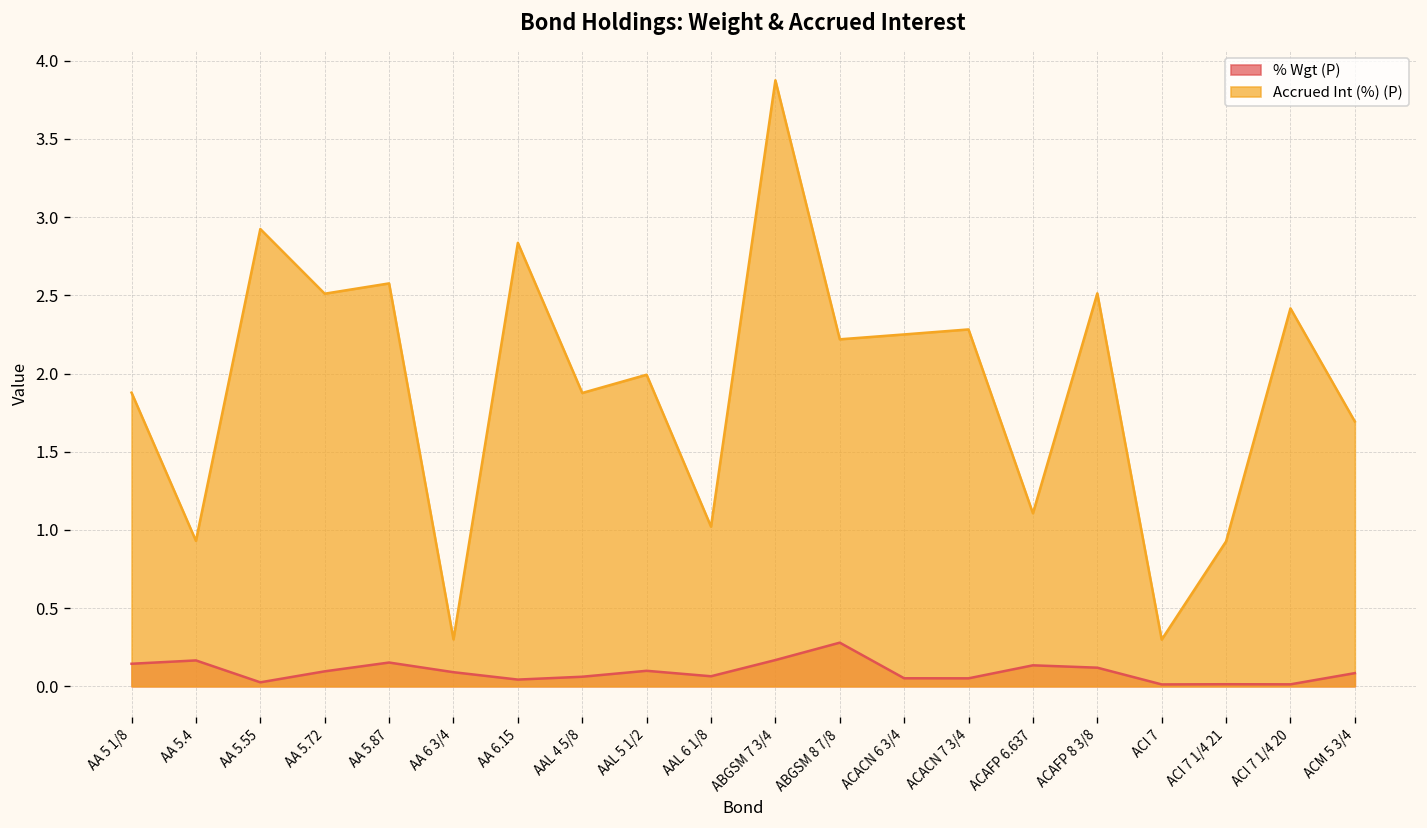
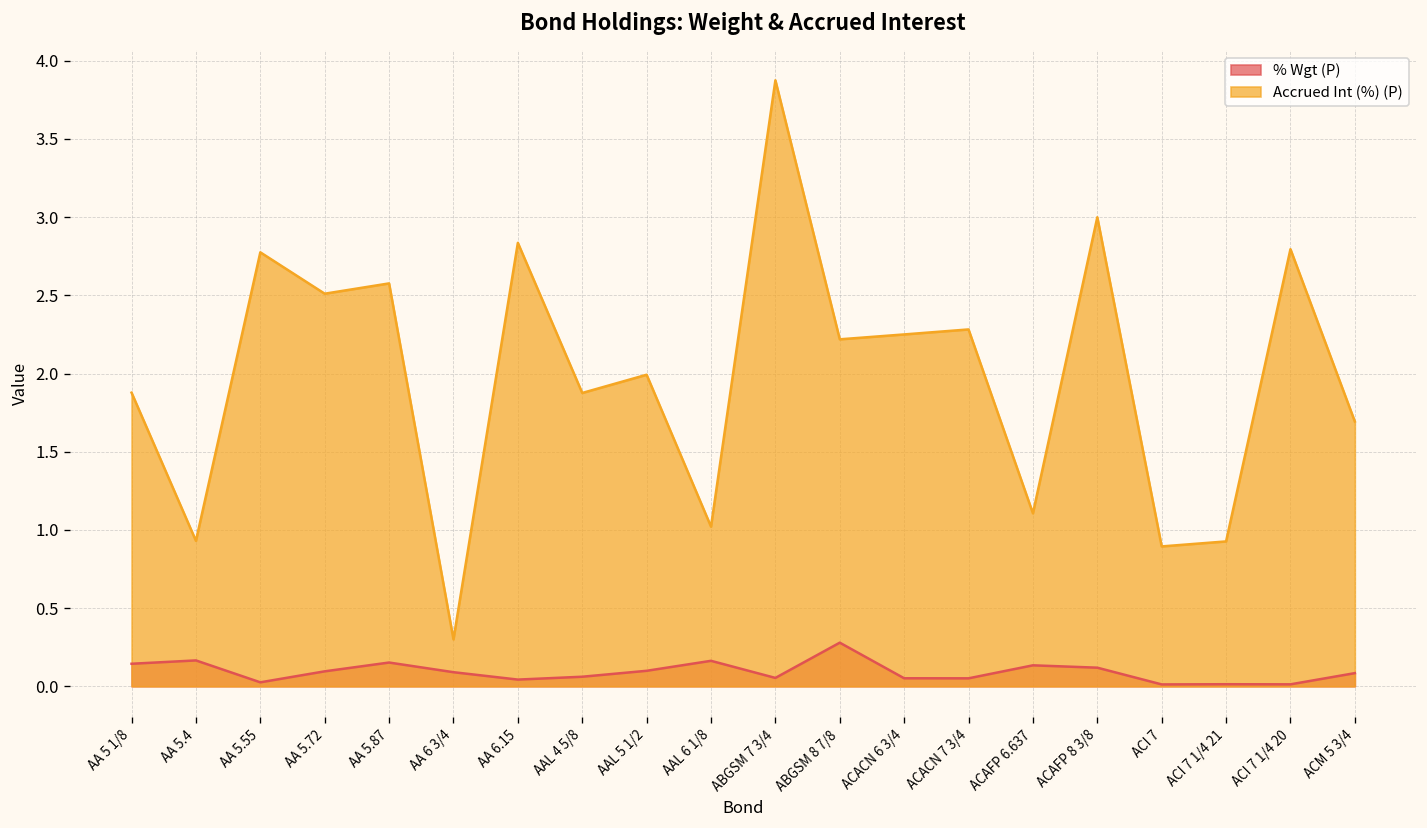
  {
    "% Wgt (P)": {
      "AA 5 1/8": 0.14,
      "AA 5.4": 0.17,
      "AA 5.55": 0.03,
      "AA 5.72": 0.10,
      "AA 5.87": 0.15,
      "AA 6 3/4": 0.09,
      "AA 6.15": 0.04,
      "AAL 4 5/8": 0.06,
      "AAL 5 1/2": 0.10,
-     "AAL 6 1/8": 0.06,
-     "ABGSM 7 3/4": 0.17,
+     "AAL 6 1/8": 0.16,
+     "ABGSM 7 3/4": 0.05,
      "ABGSM 8 7/8": 0.28,
      "ACACN 6 3/4": 0.05,
      "ACACN 7 3/4": 0.05,
      "ACAFP 6.637": 0.13,
      "ACAFP 8 3/8": 0.12,
      "ACI 7": 0.01,
      "ACI 7 1/4 21": 0.01,
      "ACI 7 1/4 20": 0.01,
      "ACM 5 3/4": 0.08
    },
    "Accrued Int (%) (P)": {
      "AA 5 1/8": 1.88,
      "AA 5.4": 0.93,
-     "AA 5.55": 2.92,
+     "AA 5.55": 2.78,
      "AA 5.72": 2.51,
      "AA 5.87": 2.58,
      "AA 6 3/4": 0.30,
      "AA 6.15": 2.84,
      "AAL 4 5/8": 1.88,
      "AAL 5 1/2": 1.99,
      "AAL 6 1/8": 1.02,
      "ABGSM 7 3/4": 3.88,
      "ABGSM 8 7/8": 2.22,
      "ACACN 6 3/4": 2.25,
      "ACACN 7 3/4": 2.28,
      "ACAFP 6.637": 1.11,
-     "ACAFP 8 3/8": 2.51,
-     "ACI 7": 0.30,
+     "ACAFP 8 3/8": 3.00,
+     "ACI 7": 0.89,
      "ACI 7 1/4 21": 0.93,
-     "ACI 7 1/4 20": 2.42,
+     "ACI 7 1/4 20": 2.80,
      "ACM 5 3/4": 1.69
    }
  }
